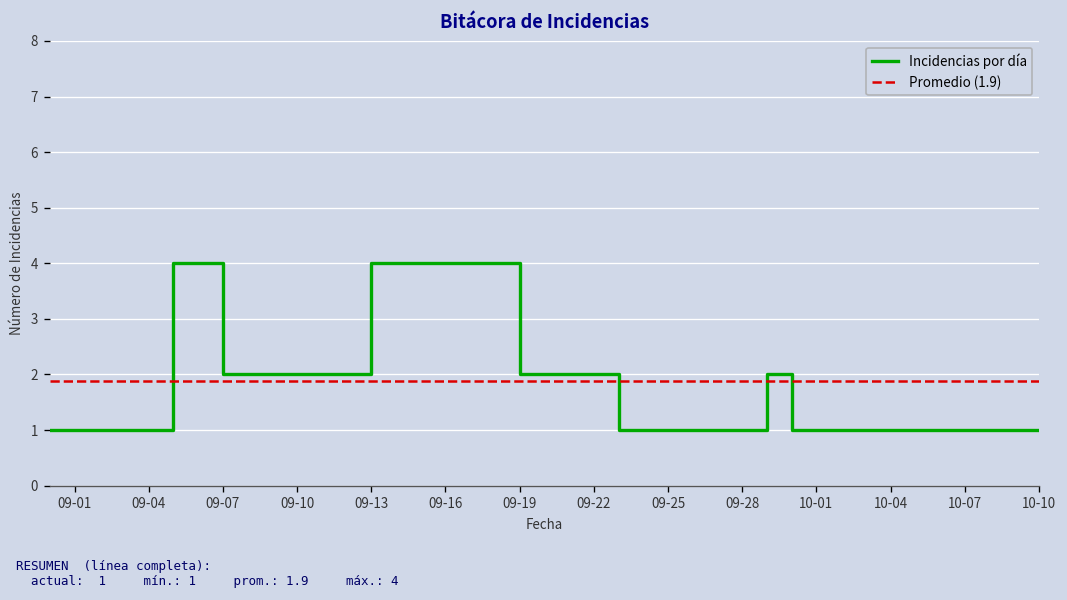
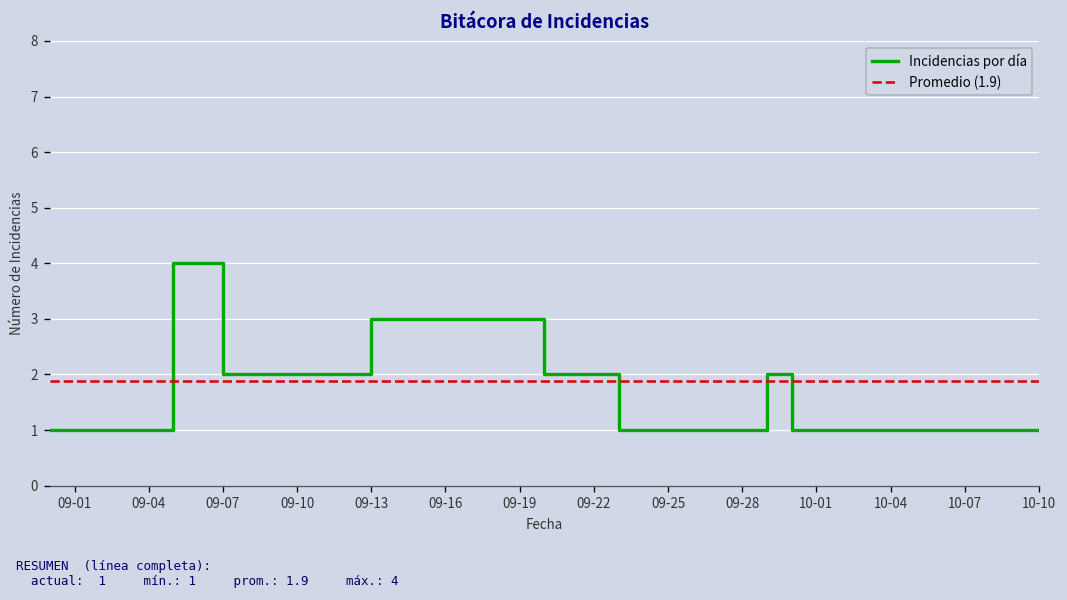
  {
    "09-01": 1,
    "09-07": 2,
-   "09-13": 4,
-   "09-19": 2,
+   "09-13": 3,
+   "09-19": 3,
    "10-10": 1
  }
